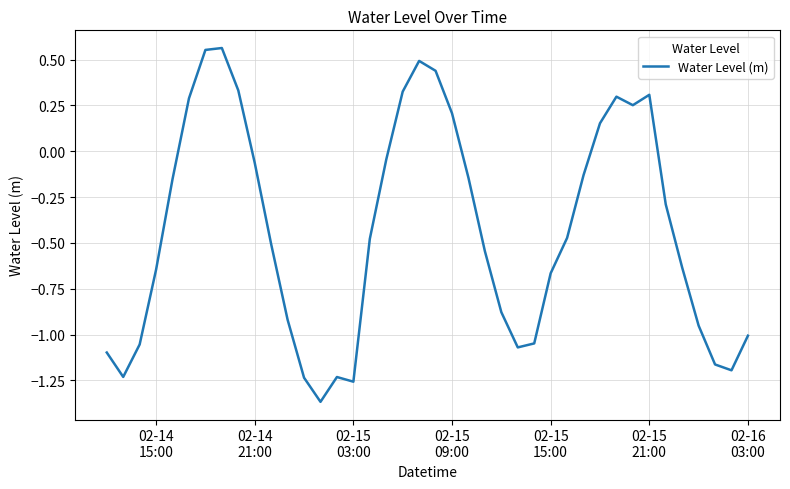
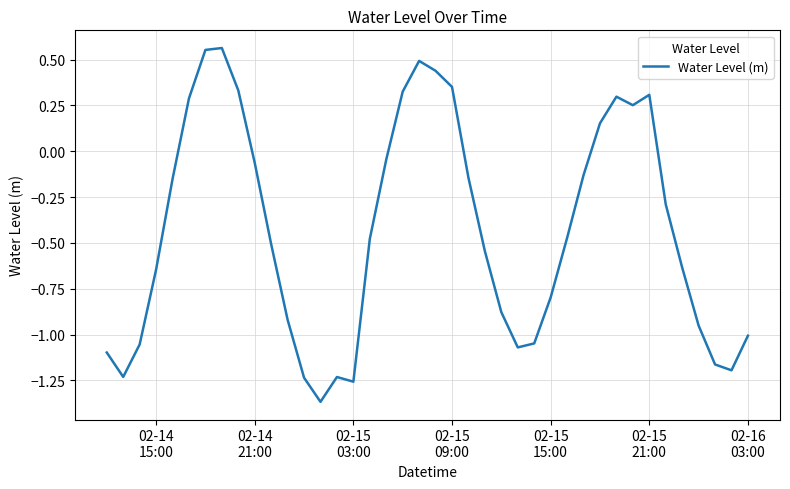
  {
    "02-14 15:00": -0.65,
    "02-14 21:00": -0.06,
    "02-15 03:00": -1.26,
-   "02-15 09:00": 0.21,
-   "02-15 15:00": -0.67,
+   "02-15 09:00": 0.35,
+   "02-15 15:00": -0.80,
    "02-15 21:00": 0.31,
    "02-16 03:00": -1.01
  }
